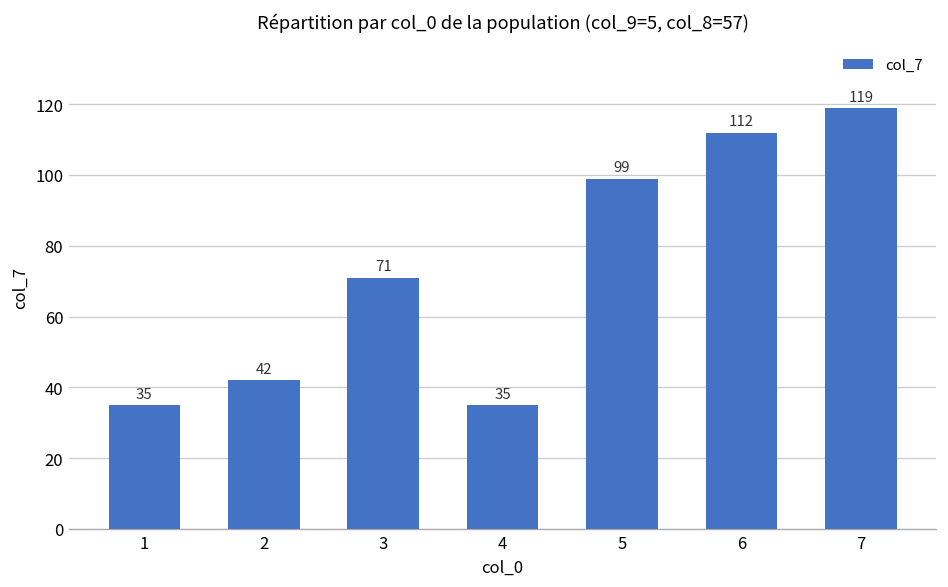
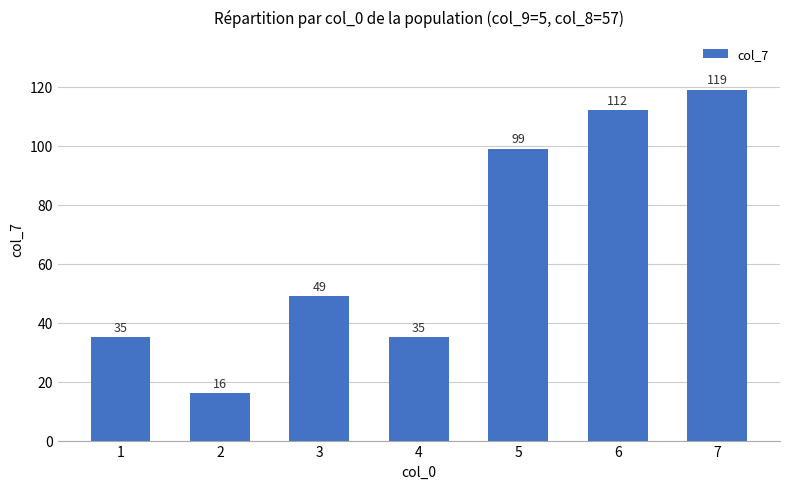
  {
    "1": 35,
-   "2": 42,
-   "3": 71,
+   "2": 16,
+   "3": 49,
    "4": 35,
    "5": 99,
    "6": 112,
    "7": 119
  }
